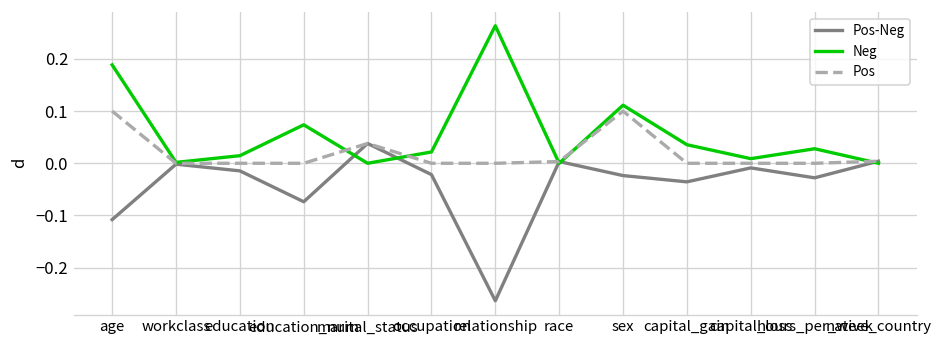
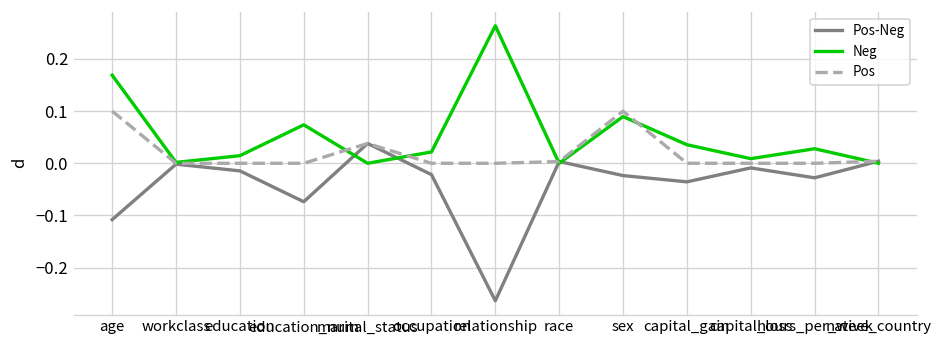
  {
    "Pos-Neg": {
      "age": -0.11,
      "sex": -0.02
    },
    "Neg": {
-     "age": 0.19,
-     "sex": 0.11
+     "age": 0.17,
+     "sex": 0.09
    },
    "Pos": {
      "age": 0.10,
      "sex": 0.10
    }
  }
